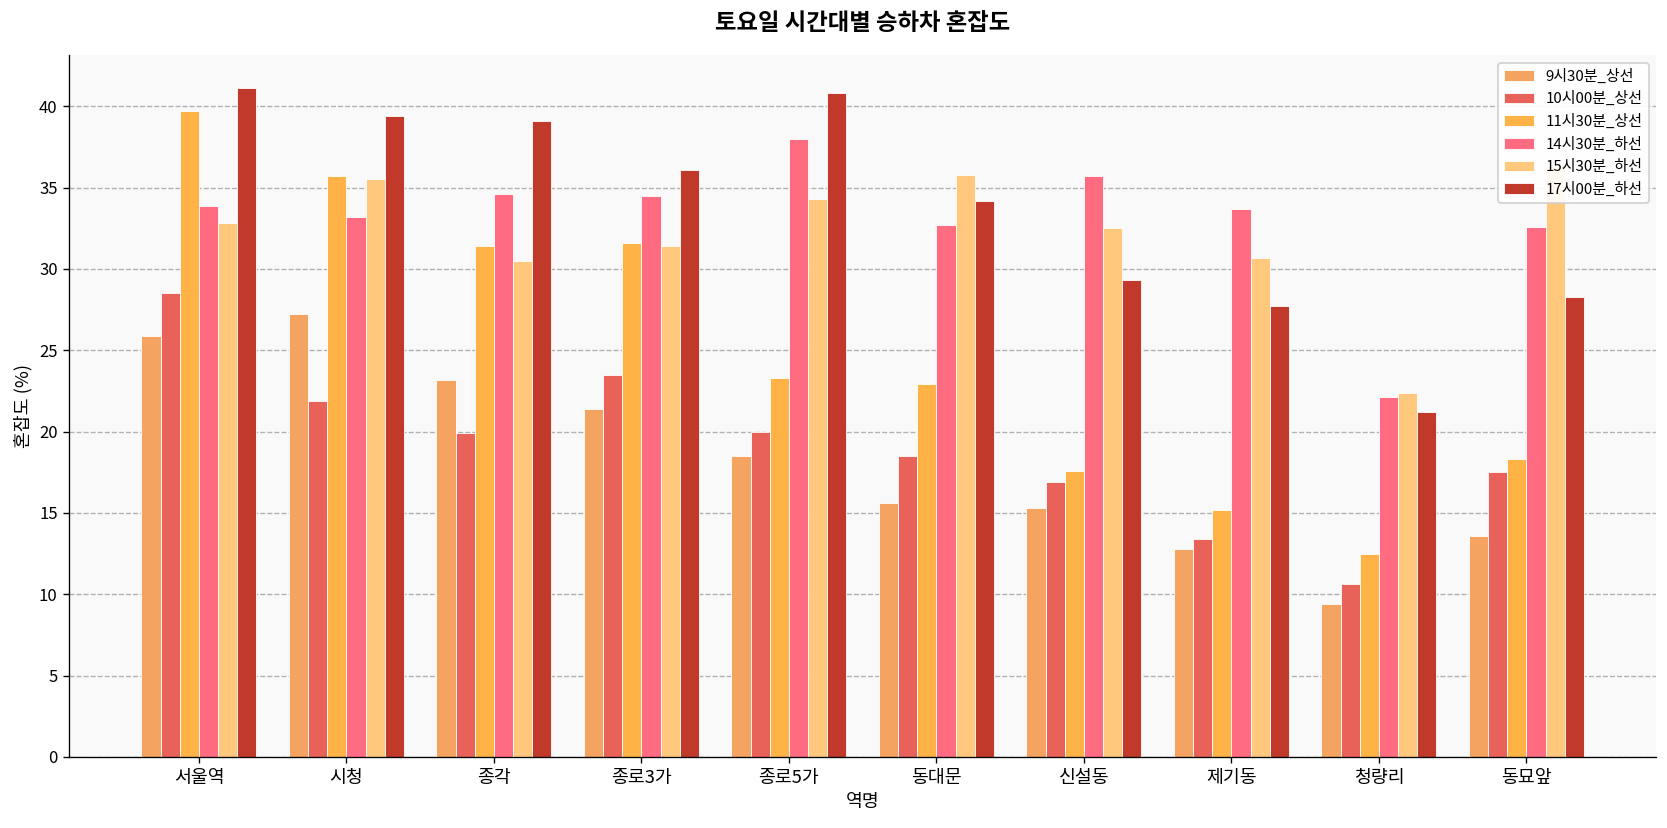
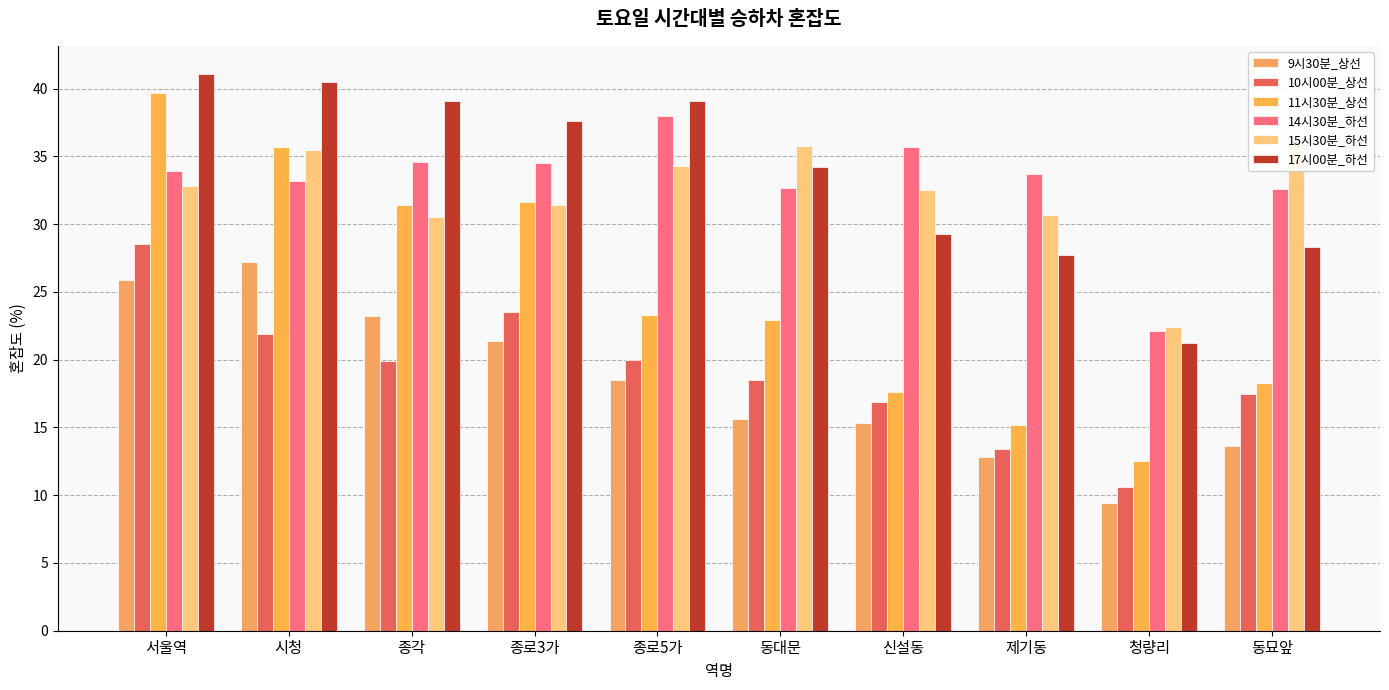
  {
    "17시00분_하선": {
      "서울역": 41.1,
-     "시청": 39.4,
+     "시청": 40.5,
      "종각": 39.1,
-     "종로3가": 36.1,
-     "종로5가": 40.8,
+     "종로3가": 37.6,
+     "종로5가": 39.1,
      "동대문": 34.2,
      "신설동": 29.3,
      "제기동": 27.7,
      "청량리": 21.2,
      "동묘앞": 28.3
    }
  }
